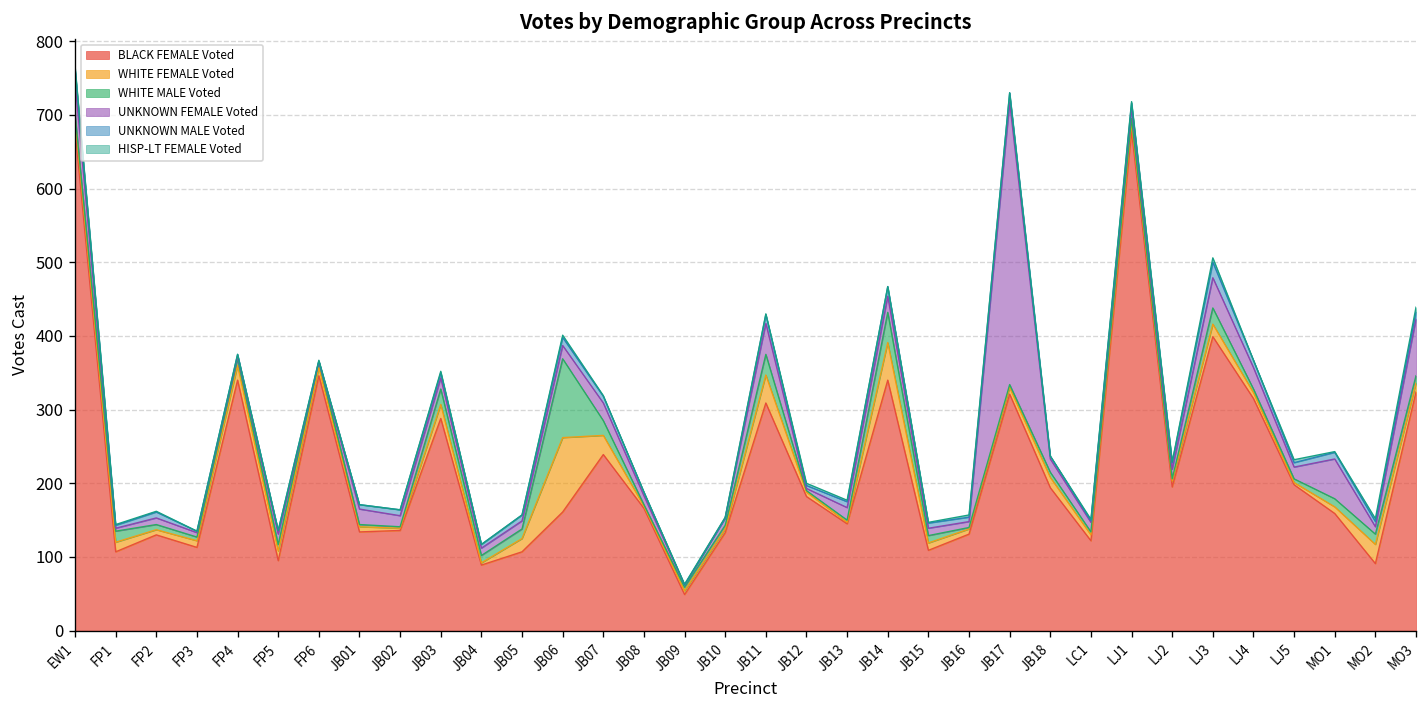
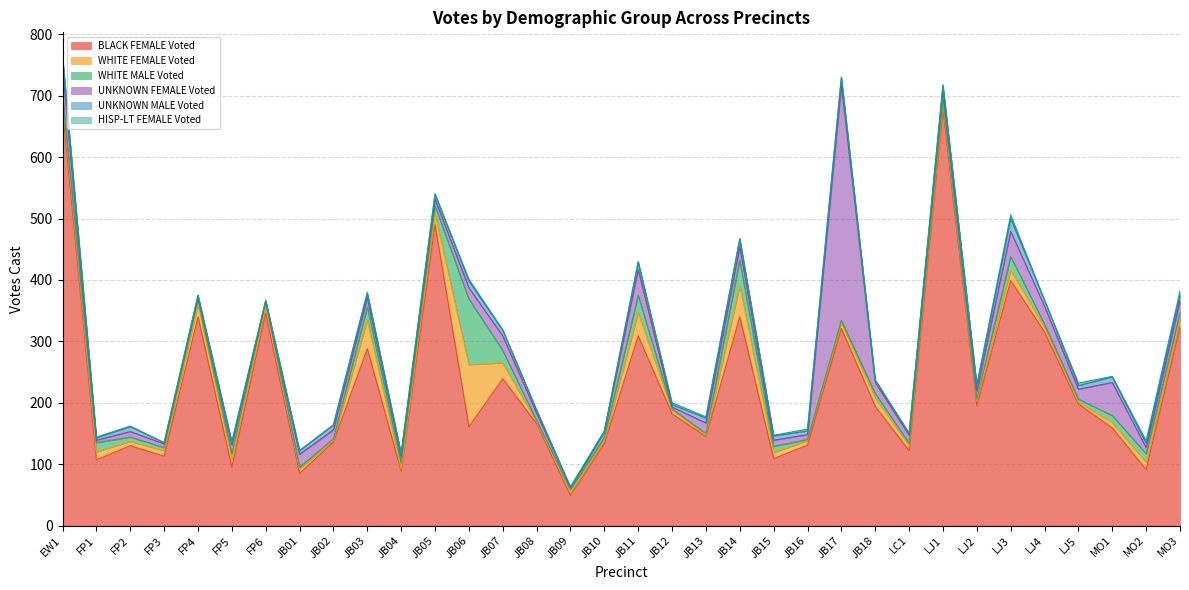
  {
    "BLACK FEMALE Voted": {
      "EW1": 680,
      "FP1": 110,
      "FP2": 130,
      "FP3": 110,
      "FP4": 340,
      "FP5": 100,
      "FP6": 350,
-     "JB01": 130,
+     "JB01": 90,
      "JB03": 290,
-     "JB05": 110,
+     "JB05": 490,
      "JB06": 160,
      "JB07": 240,
      "JB09": 50,
      "JB10": 130,
      "JB11": 310,
      "JB12": 180,
      "JB14": 340,
      "JB15": 110,
      "JB16": 130,
      "JB17": 320,
      "JB18": 190,
      "LC1": 120,
      "LJ1": 680,
      "LJ2": 200,
      "LJ3": 400,
      "LJ4": 320,
      "MO1": 160,
      "MO2": 90,
      "MO3": 320
    },
    "WHITE FEMALE Voted": {
      "EW1": 20,
      "FP1": 10,
      "FP2": 10,
      "FP3": 10,
      "FP4": 20,
      "FP5": 10,
      "FP6": 10,
-     "JB03": 20,
+     "JB03": 50,
      "JB05": 20,
      "JB06": 100,
      "JB07": 30,
      "JB09": 10,
      "JB10": 10,
      "JB11": 40,
      "JB14": 50,
      "JB15": 10,
      "JB18": 10,
      "LJ1": 10,
      "LJ3": 20,
      "LJ4": 10,
      "MO1": 10,
-     "MO2": 30,
+     "MO2": 10,
      "MO3": 10
    },
    "UNKNOWN FEMALE Voted": {
      "EW1": 50,
      "FP2": 10,
      "FP5": 10,
      "JB01": 20,
      "JB02": 20,
      "JB03": 20,
      "JB04": 10,
      "JB05": 10,
      "JB06": 20,
      "JB07": 20,
      "JB08": 10,
      "JB11": 40,
      "JB13": 20,
      "JB14": 20,
      "JB15": 10,
      "JB16": 10,
      "JB17": 380,
      "LJ1": 20,
      "LJ2": 10,
      "LJ3": 40,
      "LJ4": 30,
      "LJ5": 20,
      "MO1": 50,
      "MO2": 10,
-     "MO3": 80
+     "MO3": 20
    }
  }
